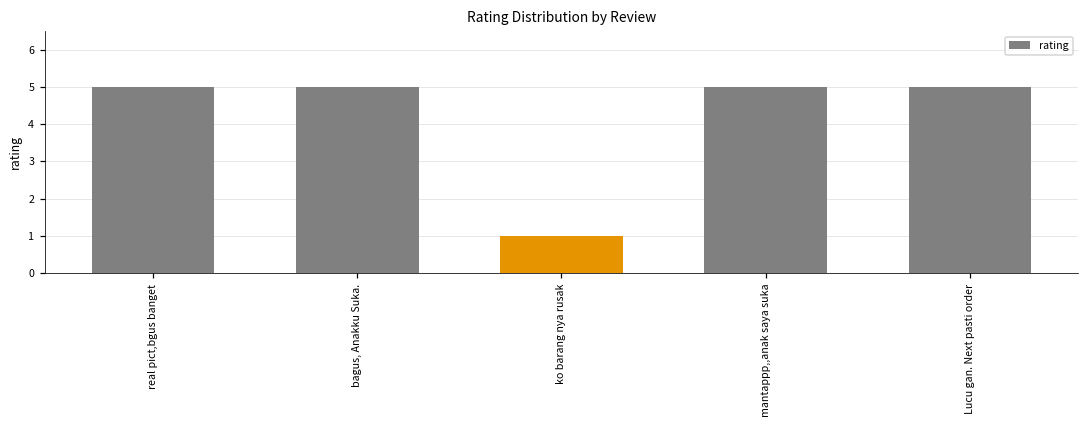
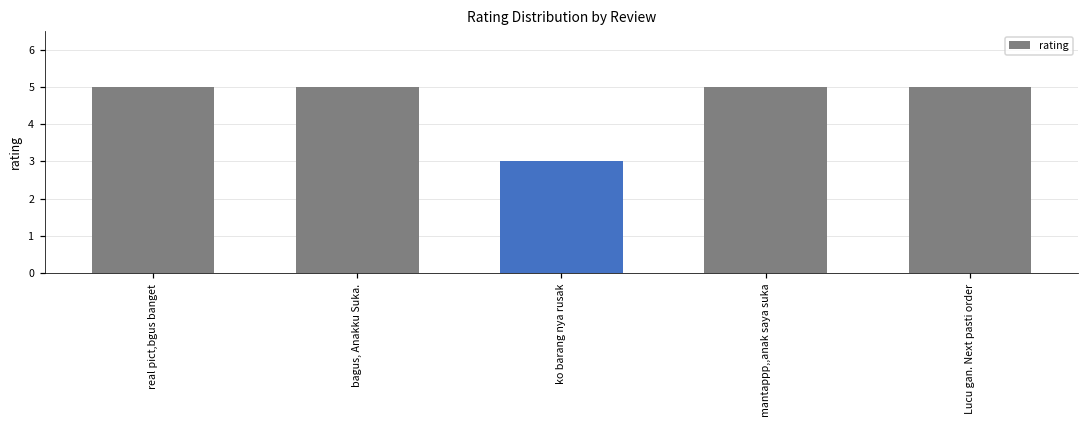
  {
    "real pict,bgus banget": 5,
    "bagus, Anakku Suka.": 5,
-   "ko barang nya rusak": 1,
+   "ko barang nya rusak": 3,
    "mantappp,,anak saya suka": 5,
    "Lucu gan. Next pasti order": 5
  }
